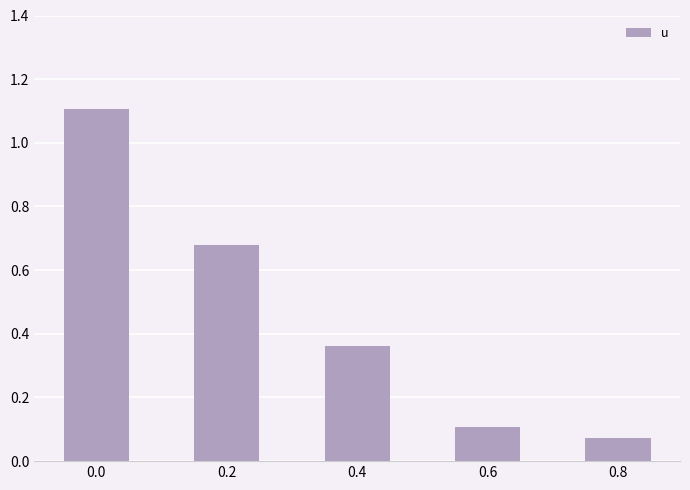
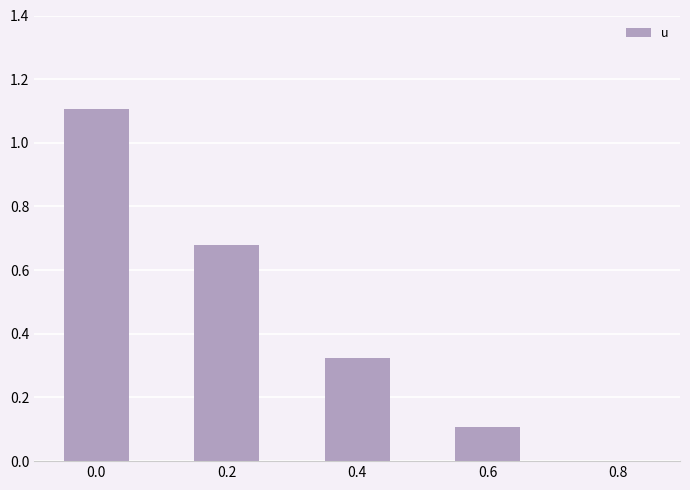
  {
    "0.0": 1.11,
    "0.2": 0.68,
-   "0.4": 0.36,
+   "0.4": 0.33,
    "0.6": 0.11,
-   "0.8": 0.07
+   "0.8": 0.00
  }
